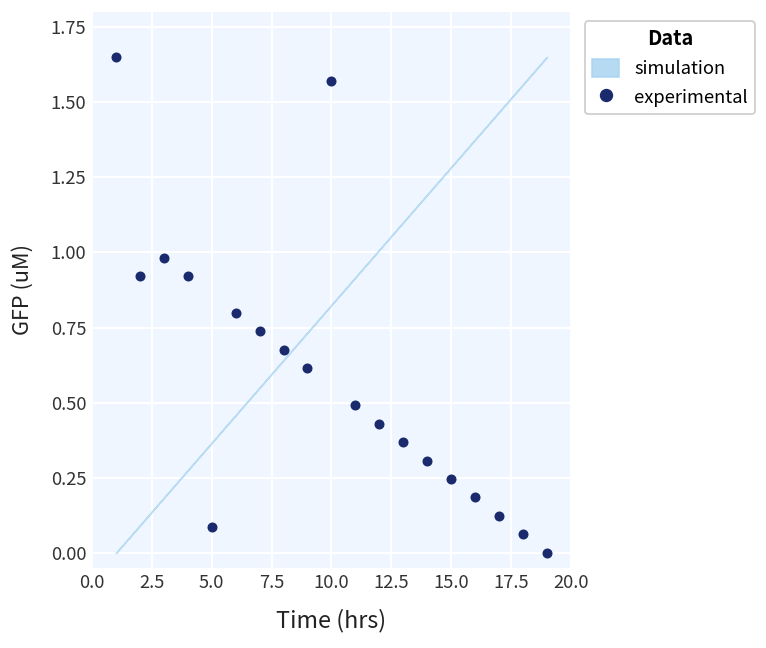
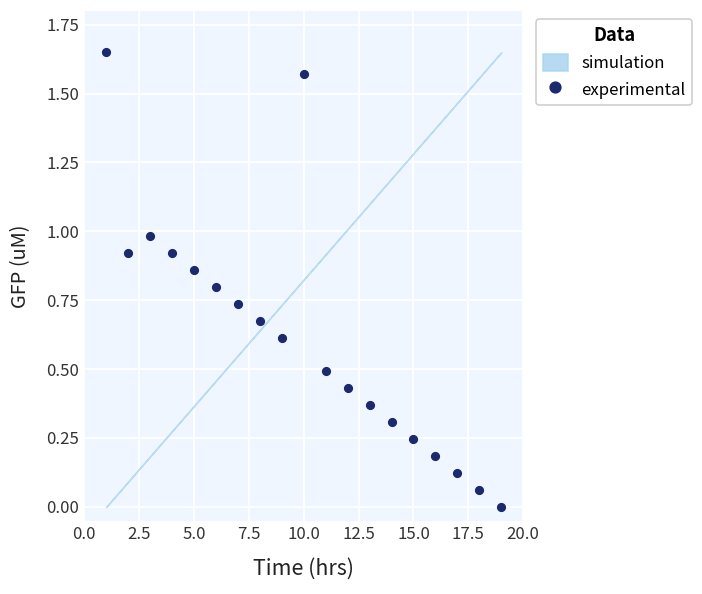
  {
    "experimental": {
-     "5.0": 0.09,
+     "5.0": 0.86,
      "10.0": 1.57,
      "15.0": 0.25
    },
    "simulation": {
      "5.0": 0.00,
      "10.0": 0.00,
      "15.0": 0.00
    }
  }
